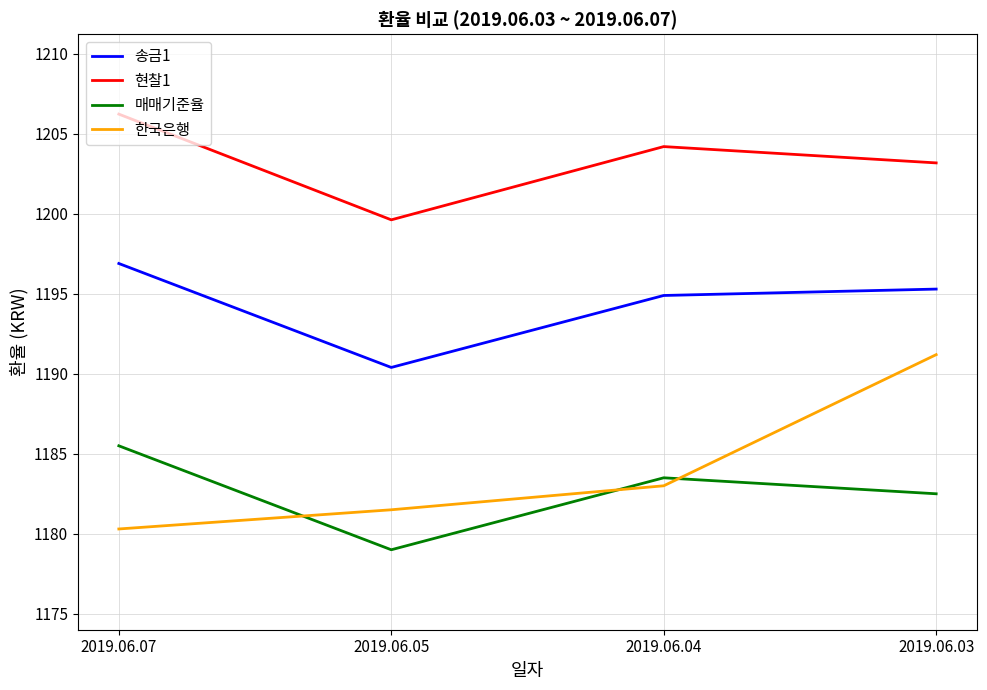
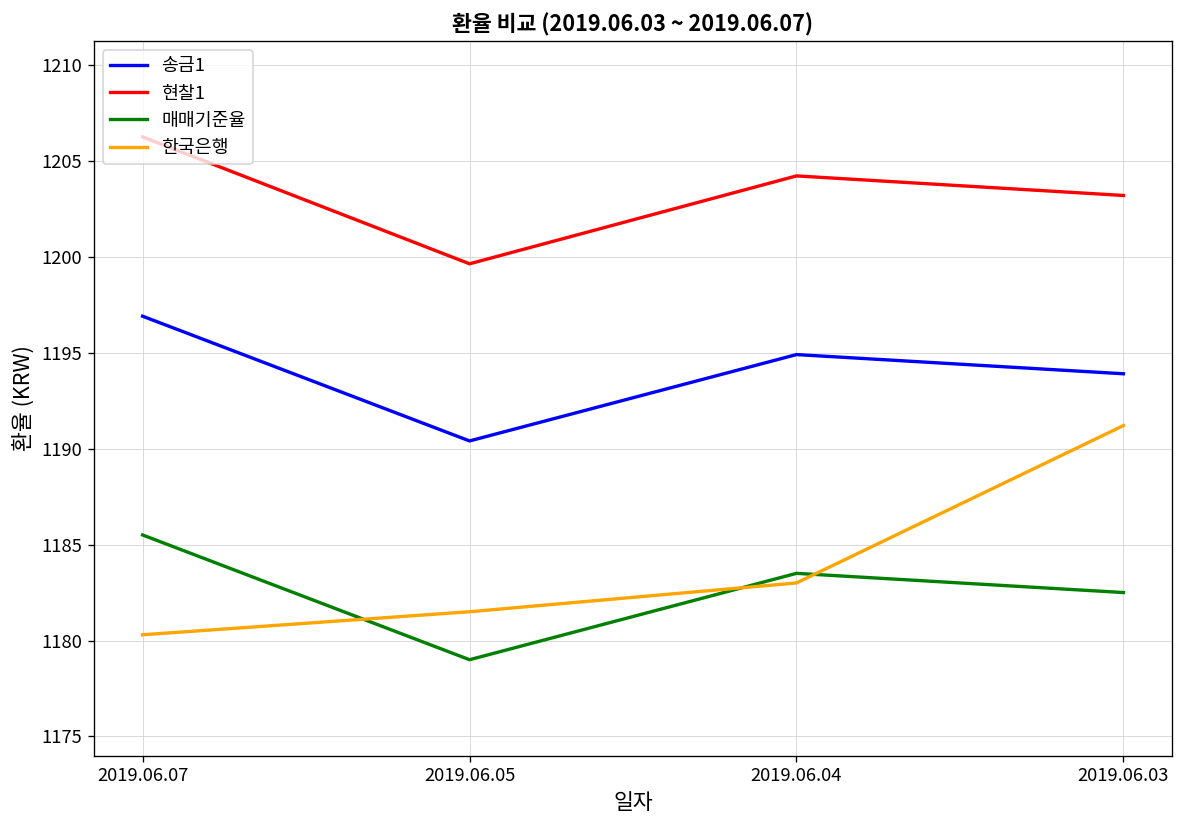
  {
    "송금1": {
      "2019.06.07": 1196.9,
      "2019.06.05": 1190.4,
      "2019.06.04": 1194.9,
-     "2019.06.03": 1195.3
+     "2019.06.03": 1193.9
    },
    "현찰1": {
      "2019.06.05": 1199.6,
      "2019.06.04": 1204.2,
      "2019.06.03": 1203.2
    },
    "매매기준율": {
      "2019.06.07": 1185.5,
      "2019.06.05": 1179.0,
      "2019.06.04": 1183.5,
      "2019.06.03": 1182.5
    },
    "한국은행": {
      "2019.06.07": 1180.3,
      "2019.06.05": 1181.5,
      "2019.06.04": 1183.0,
      "2019.06.03": 1191.2
    }
  }
